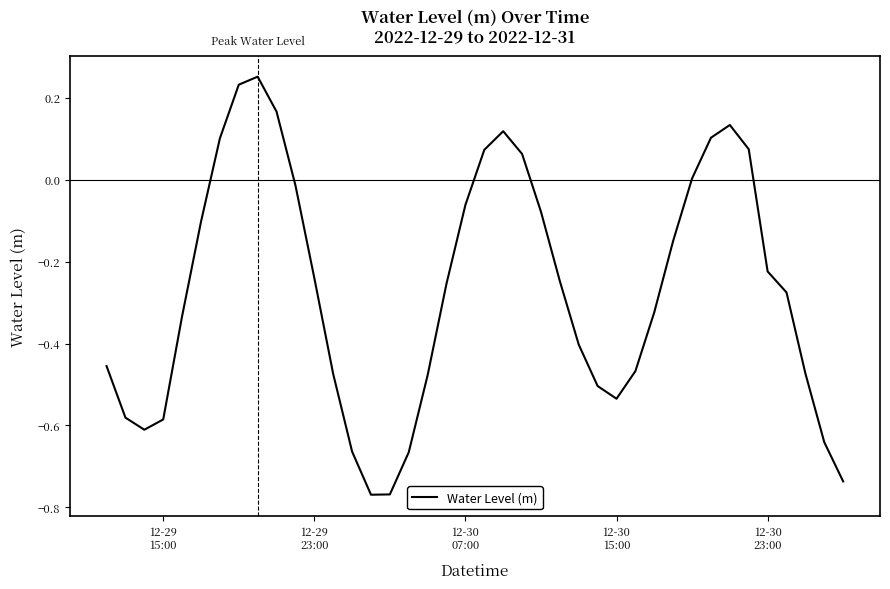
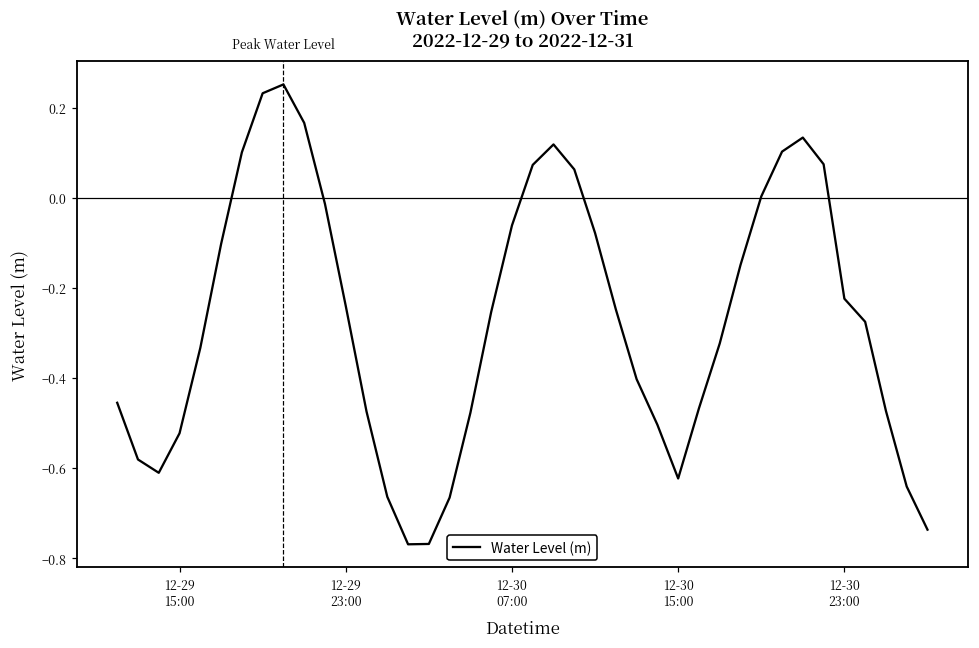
  {
-   "12-29 15:00": -0.59,
+   "12-29 15:00": -0.52,
    "12-29 23:00": -0.24,
    "12-30 07:00": -0.06,
-   "12-30 15:00": -0.53,
+   "12-30 15:00": -0.62,
    "12-30 23:00": -0.22
  }
